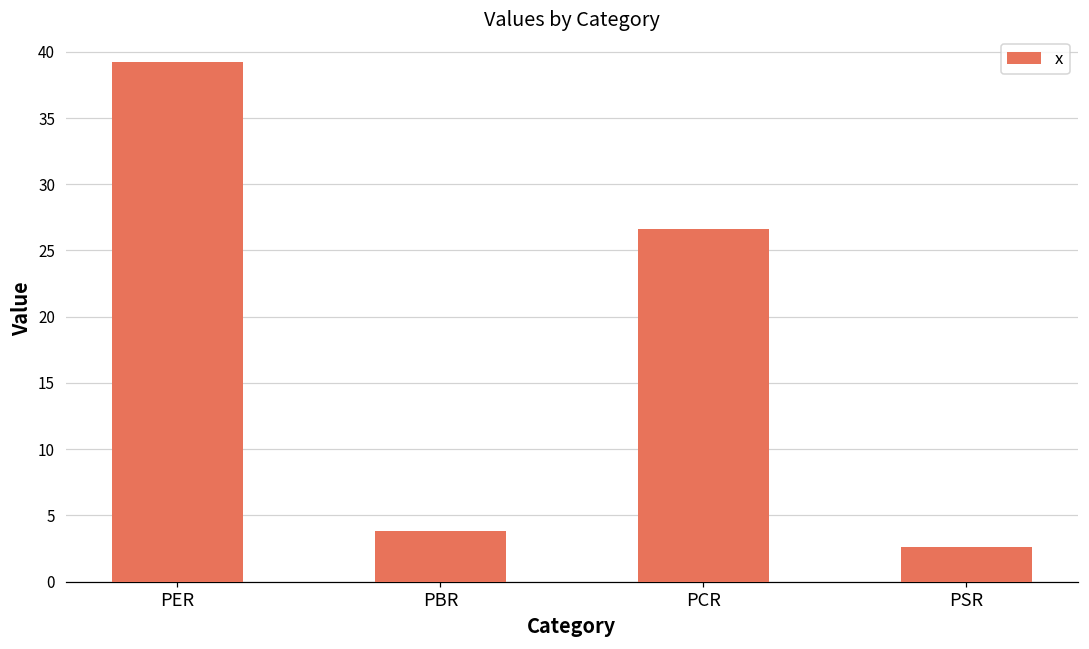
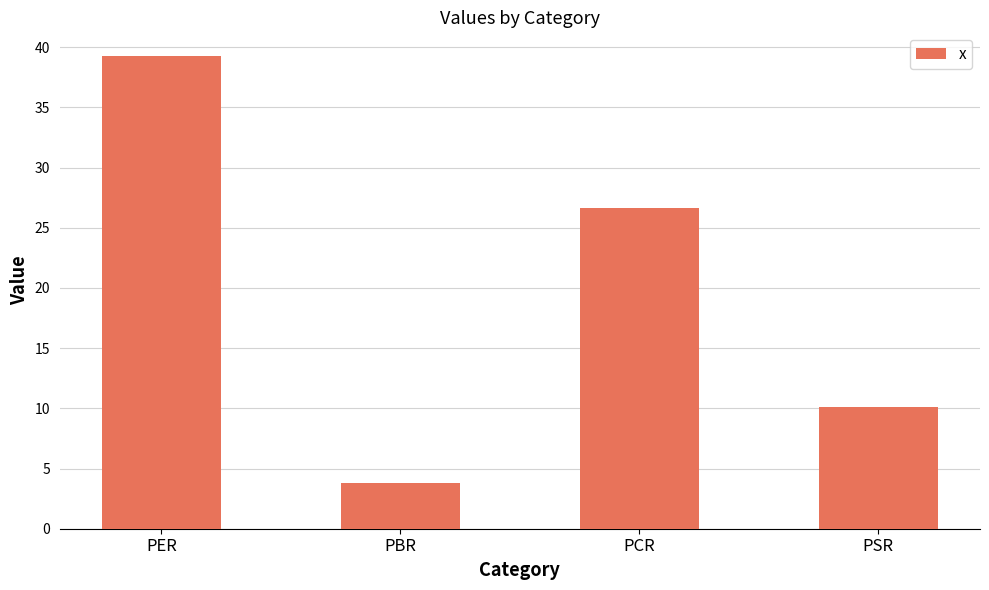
  {
    "PER": 39.3,
    "PBR": 3.8,
    "PCR": 26.6,
-   "PSR": 2.6
+   "PSR": 10.1
  }
